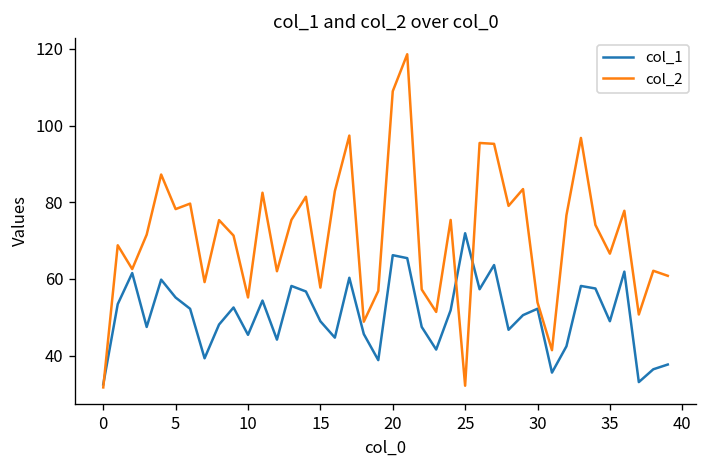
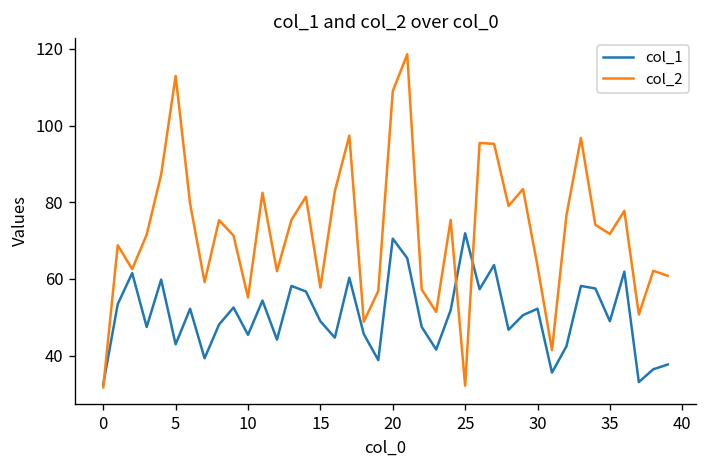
  {
    "col_1": {
-     "5": 55,
+     "5": 43,
      "10": 45,
      "15": 49,
-     "20": 66,
+     "20": 70,
      "25": 72,
      "30": 52,
      "35": 49
    },
    "col_2": {
-     "5": 78,
+     "5": 113,
      "10": 55,
      "15": 58,
      "20": 109,
      "25": 32,
-     "30": 54,
-     "35": 67
+     "30": 63,
+     "35": 72
    }
  }
